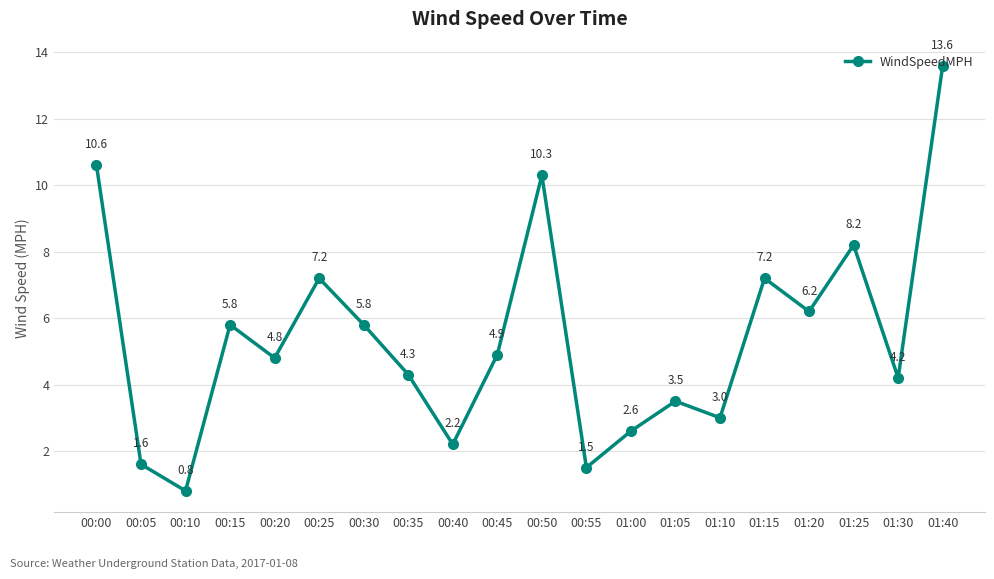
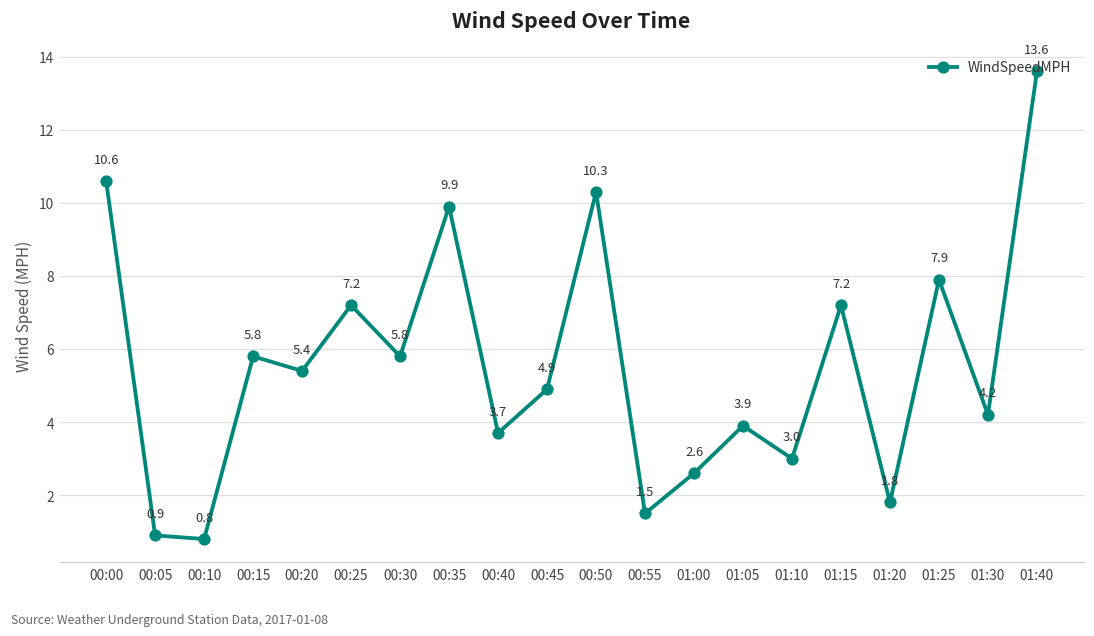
  {
    "00:00": 10.6,
-   "00:05": 1.6,
+   "00:05": 0.9,
    "00:10": 0.8,
    "00:15": 5.8,
-   "00:20": 4.8,
+   "00:20": 5.4,
    "00:25": 7.2,
    "00:30": 5.8,
-   "00:35": 4.3,
-   "00:40": 2.2,
+   "00:35": 9.9,
+   "00:40": 3.7,
    "00:45": 4.9,
    "00:50": 10.3,
    "00:55": 1.5,
    "01:00": 2.6,
-   "01:05": 3.5,
+   "01:05": 3.9,
    "01:10": 3.0,
    "01:15": 7.2,
-   "01:20": 6.2,
-   "01:25": 8.2,
+   "01:20": 1.8,
+   "01:25": 7.9,
    "01:30": 4.2,
    "01:40": 13.6
  }
